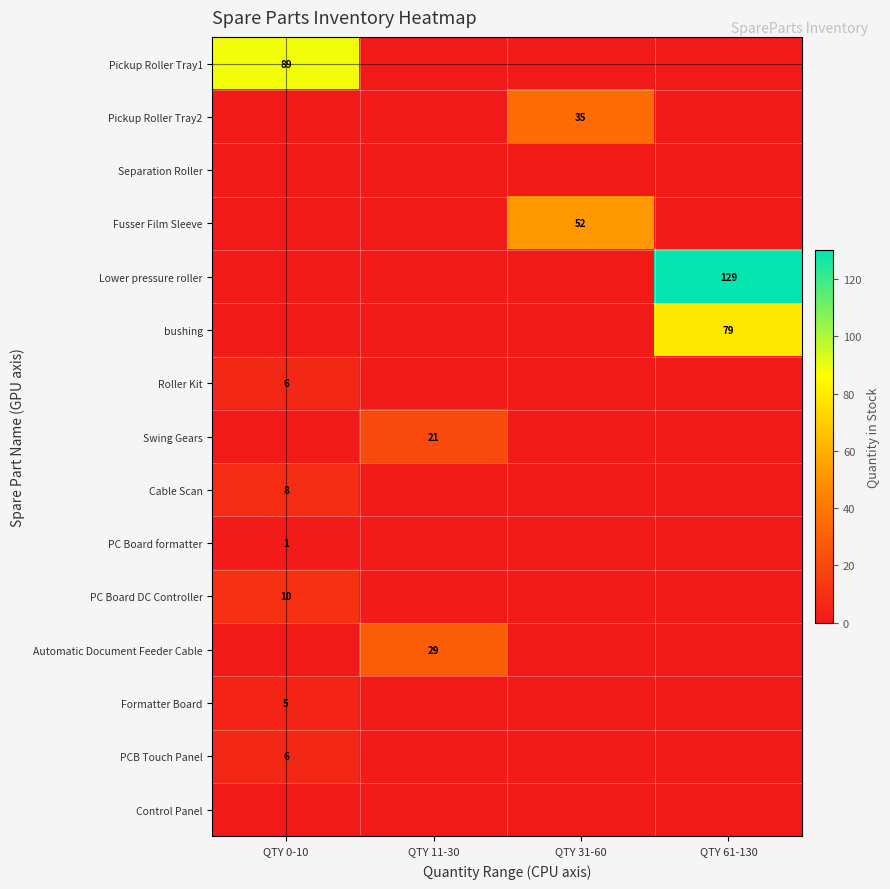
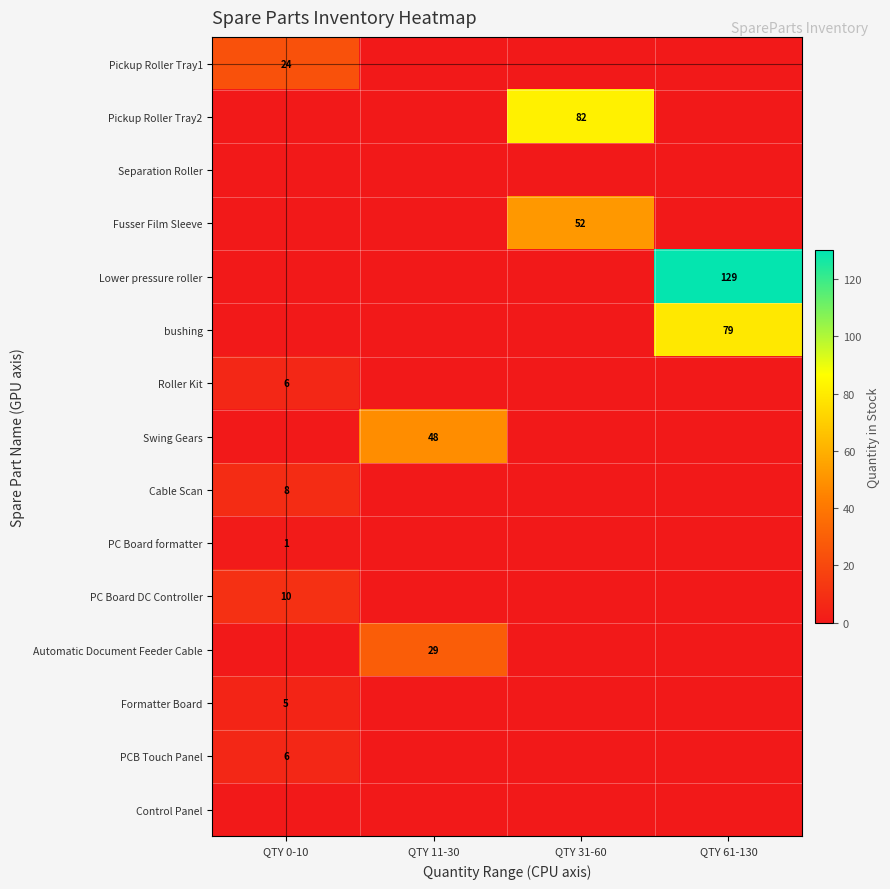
  {
    "Pickup Roller Tray1": {
-     "QTY 0-10": 89
+     "QTY 0-10": 24
    },
    "Pickup Roller Tray2": {
-     "QTY 31-60": 35
+     "QTY 31-60": 82
    },
    "Fusser Film Sleeve": {
      "QTY 31-60": 52
    },
    "Lower pressure roller": {
      "QTY 61-130": 129
    },
    "bushing": {
      "QTY 61-130": 79
    },
    "Roller Kit": {
      "QTY 0-10": 6
    },
    "Swing Gears": {
-     "QTY 11-30": 21
+     "QTY 11-30": 48
    },
    "Cable Scan": {
      "QTY 0-10": 8
    },
    "PC Board formatter": {
      "QTY 0-10": 1
    },
    "PC Board DC Controller": {
      "QTY 0-10": 10
    },
    "Automatic Document Feeder Cable": {
      "QTY 11-30": 29
    },
    "Formatter Board": {
      "QTY 0-10": 5
    },
    "PCB Touch Panel": {
      "QTY 0-10": 6
    }
  }
